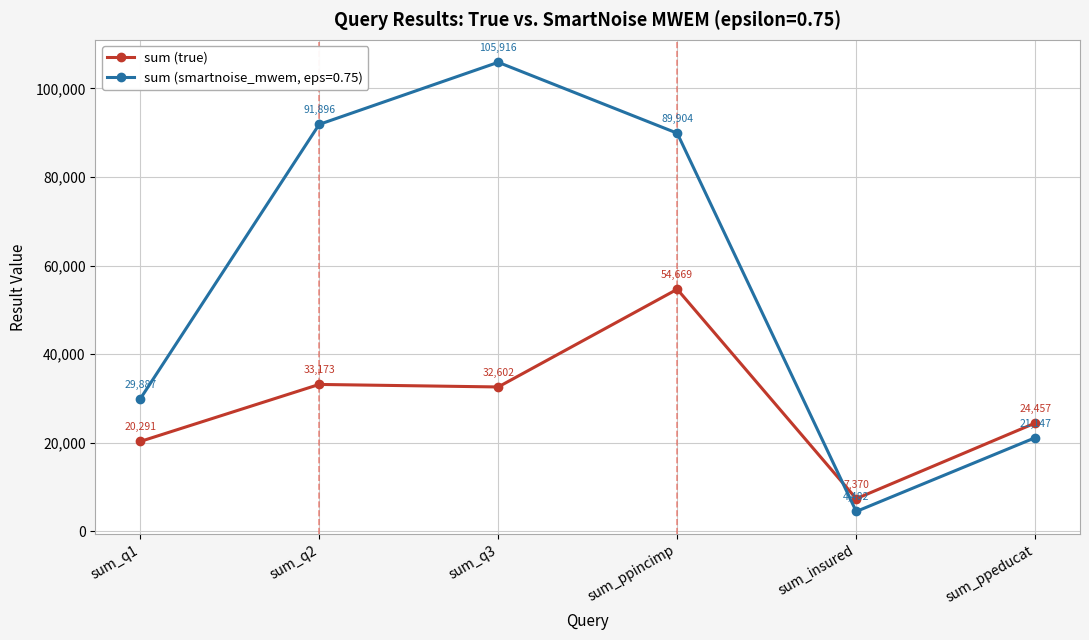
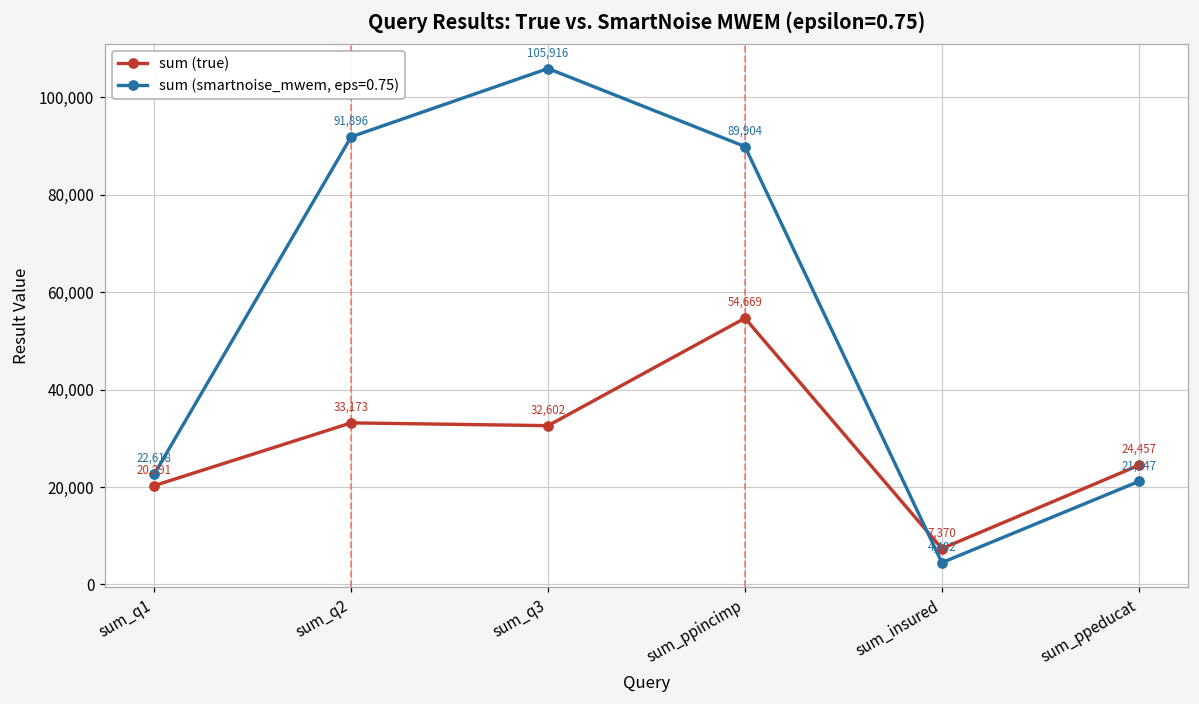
  {
    "sum (true)": {
      "sum_q1": "20,291",
      "sum_q2": "33,173",
      "sum_q3": "32,602",
      "sum_ppincimp": "54,669",
      "sum_insured": "7,370",
      "sum_ppeducat": "24,457"
    },
    "sum (smartnoise_mwem, eps=0.75)": {
-     "sum_q1": "29,887",
+     "sum_q1": "22,618",
      "sum_q2": "91,896",
      "sum_q3": "105,916",
      "sum_ppincimp": "89,904"
    }
  }
